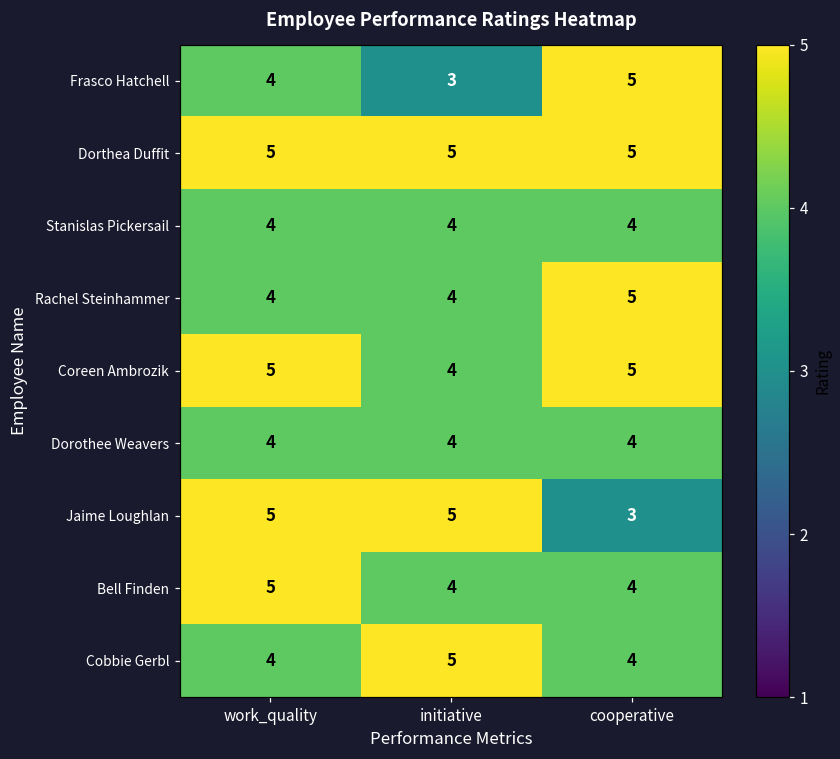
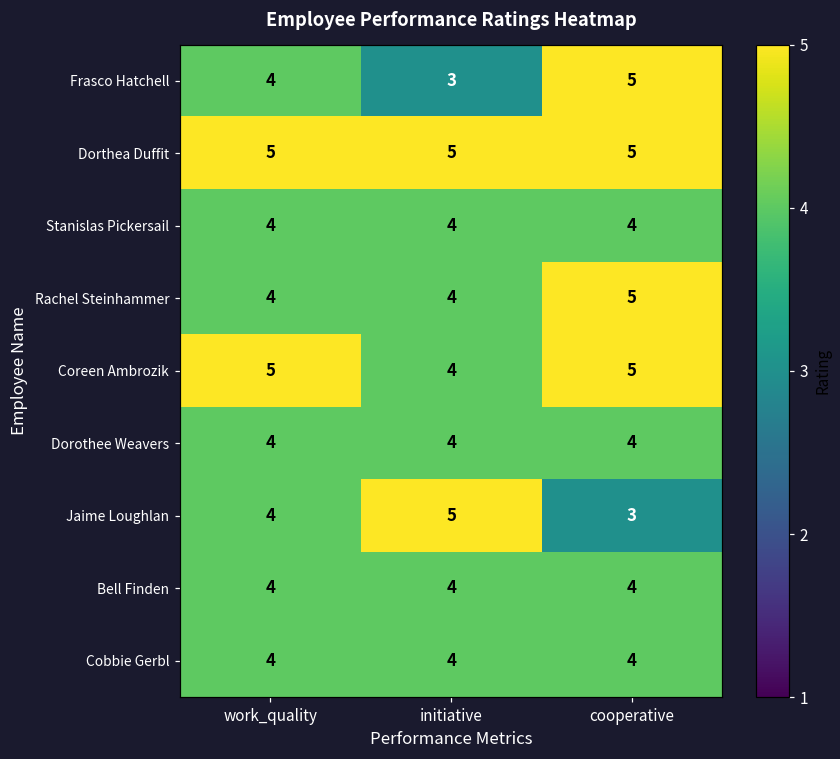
  {
    "Frasco Hatchell": {
      "work_quality": 4,
      "initiative": 3,
      "cooperative": 5
    },
    "Dorthea Duffit": {
      "work_quality": 5,
      "initiative": 5,
      "cooperative": 5
    },
    "Stanislas Pickersail": {
      "work_quality": 4,
      "initiative": 4,
      "cooperative": 4
    },
    "Rachel Steinhammer": {
      "work_quality": 4,
      "initiative": 4,
      "cooperative": 5
    },
    "Coreen Ambrozik": {
      "work_quality": 5,
      "initiative": 4,
      "cooperative": 5
    },
    "Dorothee Weavers": {
      "work_quality": 4,
      "initiative": 4,
      "cooperative": 4
    },
    "Jaime Loughlan": {
-     "work_quality": 5,
+     "work_quality": 4,
      "initiative": 5,
      "cooperative": 3
    },
    "Bell Finden": {
-     "work_quality": 5,
+     "work_quality": 4,
      "initiative": 4,
      "cooperative": 4
    },
    "Cobbie Gerbl": {
      "work_quality": 4,
-     "initiative": 5,
+     "initiative": 4,
      "cooperative": 4
    }
  }
